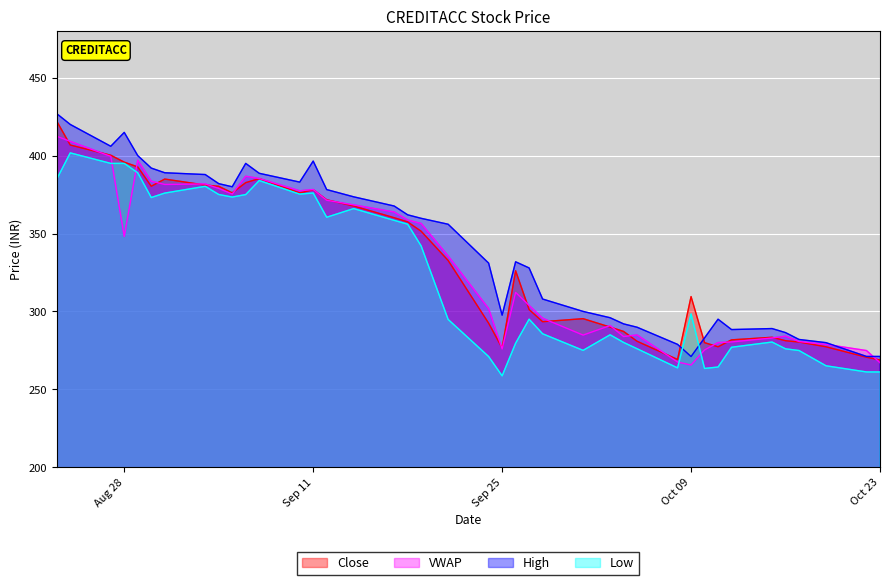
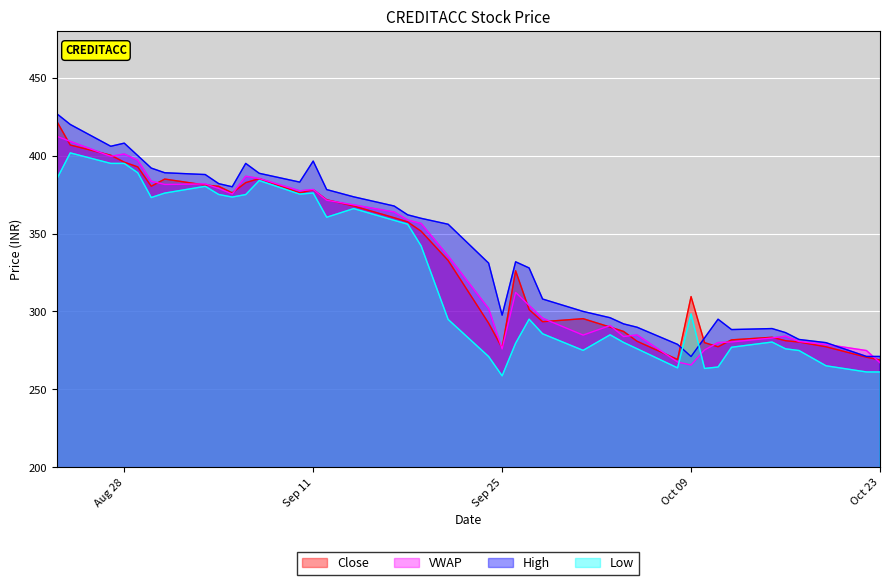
  {
    "Close": {
      "Oct 09": 310,
      "Oct 23": 269
    },
    "VWAP": {
-     "Aug 28": 348,
+     "Aug 28": 401,
      "Oct 09": 266,
      "Oct 23": 267
    },
    "High": {
-     "Aug 28": 415,
+     "Aug 28": 408,
      "Sep 11": 397,
      "Sep 25": 298,
      "Oct 09": 271,
      "Oct 23": 271
    },
    "Low": {
      "Sep 11": 376,
      "Sep 25": 259,
      "Oct 09": 298,
      "Oct 23": 261
    }
  }
